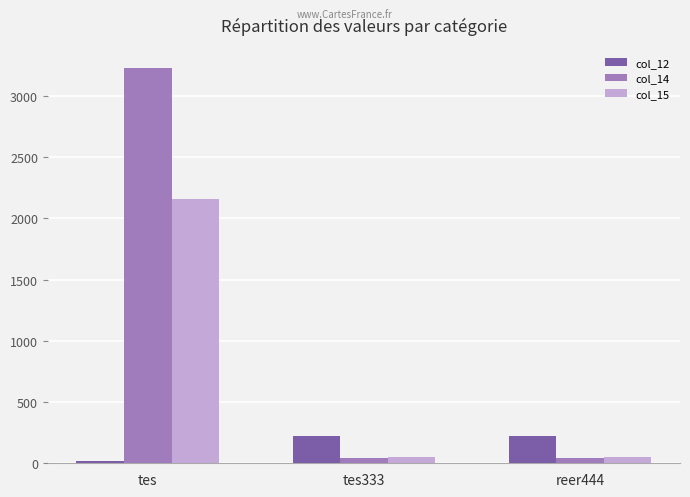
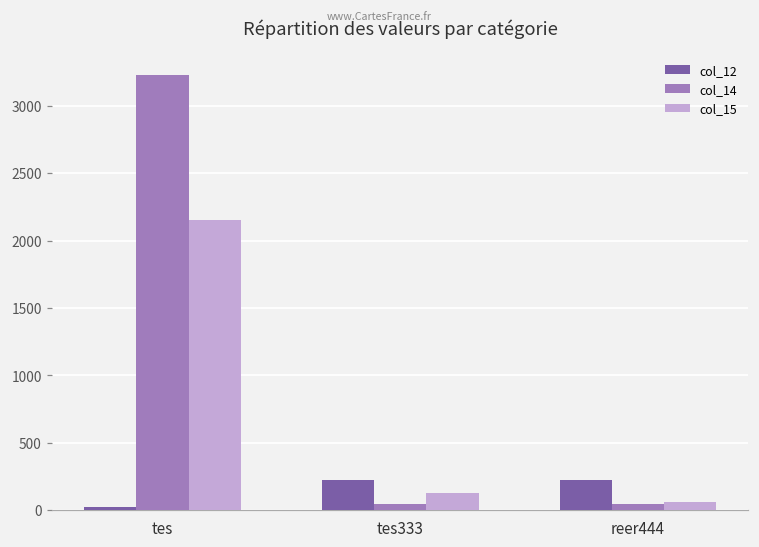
  {
    "col_15": {
      "tes": 2160,
-     "tes333": 60,
+     "tes333": 130,
      "reer444": 60
    }
  }
